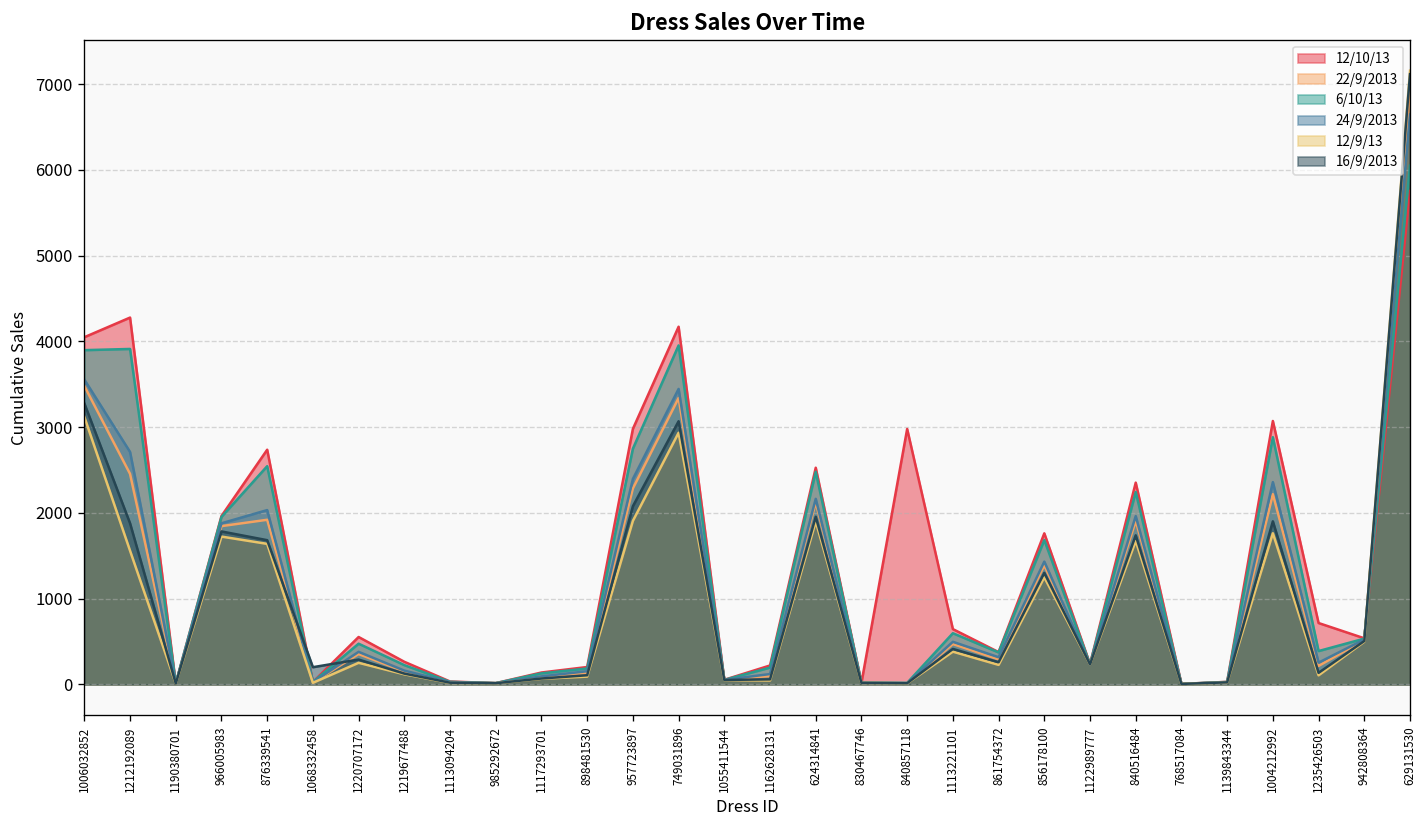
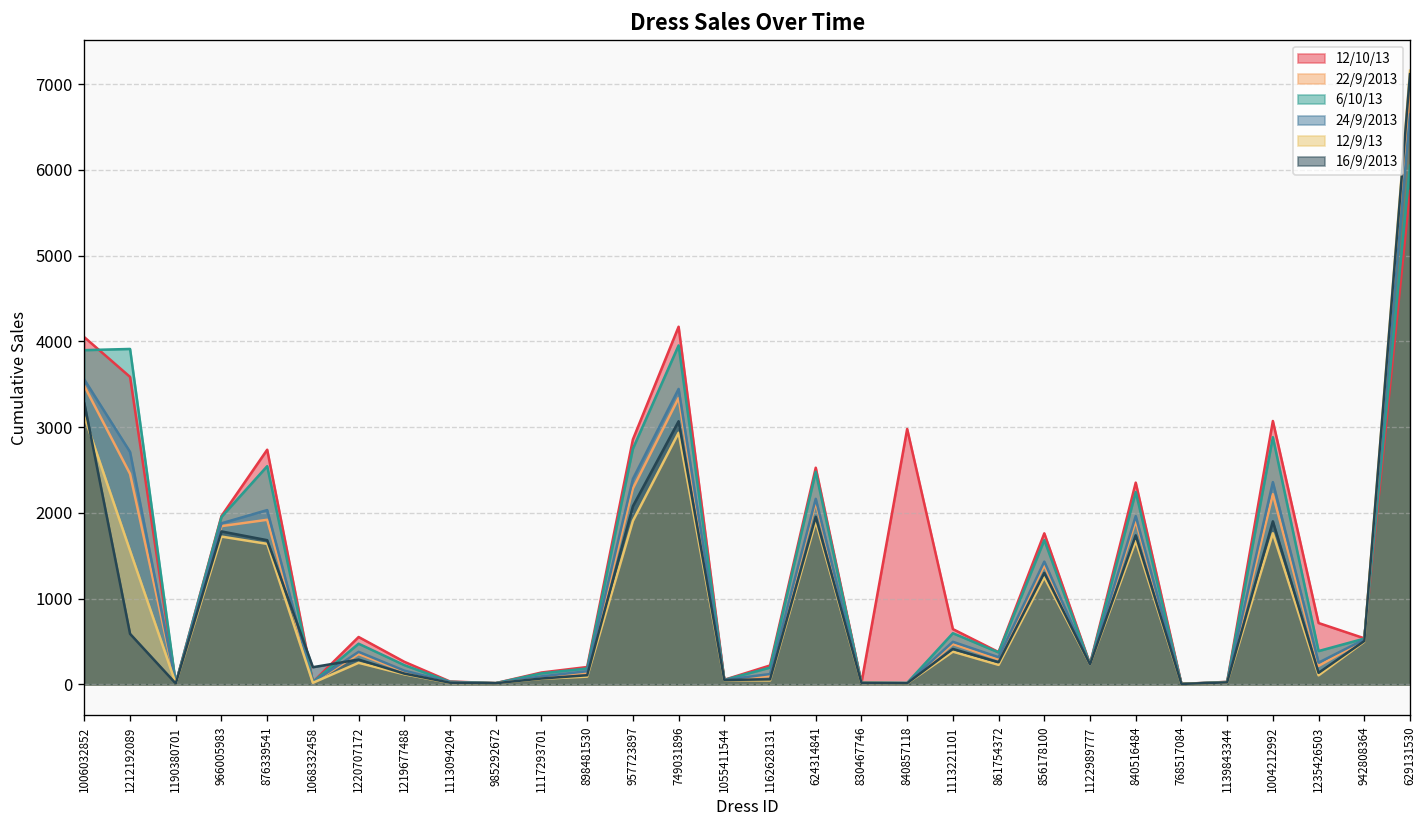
  {
    "12/10/13": {
      "1006032852": 4000,
-     "1212192089": 4300,
+     "1212192089": 3600,
      "876339541": 2700,
      "1220707172": 600,
      "1219677488": 300,
-     "957723897": 3000,
+     "957723897": 2900,
      "749031896": 4200,
      "624314841": 2500,
      "840857118": 3000,
      "1113221101": 600,
      "856178100": 1800,
      "840516484": 2400,
      "1004212992": 3100,
      "1235426503": 700,
      "629131530": 5800
    },
    "16/9/2013": {
      "1006032852": 3300,
-     "1212192089": 1900,
+     "1212192089": 600,
      "966005983": 1800,
      "876339541": 1700,
      "1068332458": 200,
      "1220707172": 300,
      "957723897": 2100,
      "749031896": 3100,
      "624314841": 2000,
      "856178100": 1300,
      "840516484": 1700,
      "1004212992": 1900,
      "629131530": 7100
    }
  }
